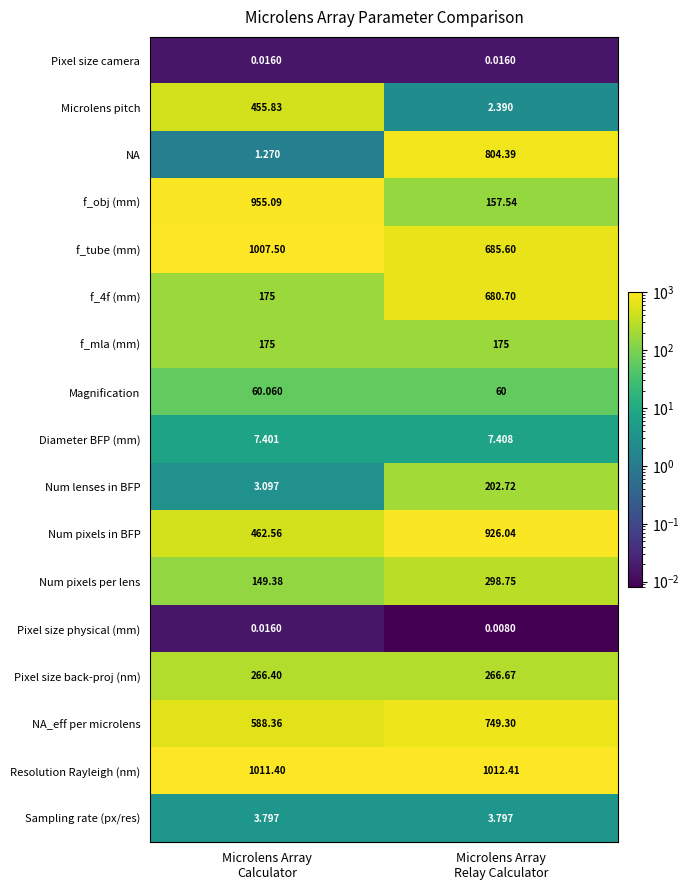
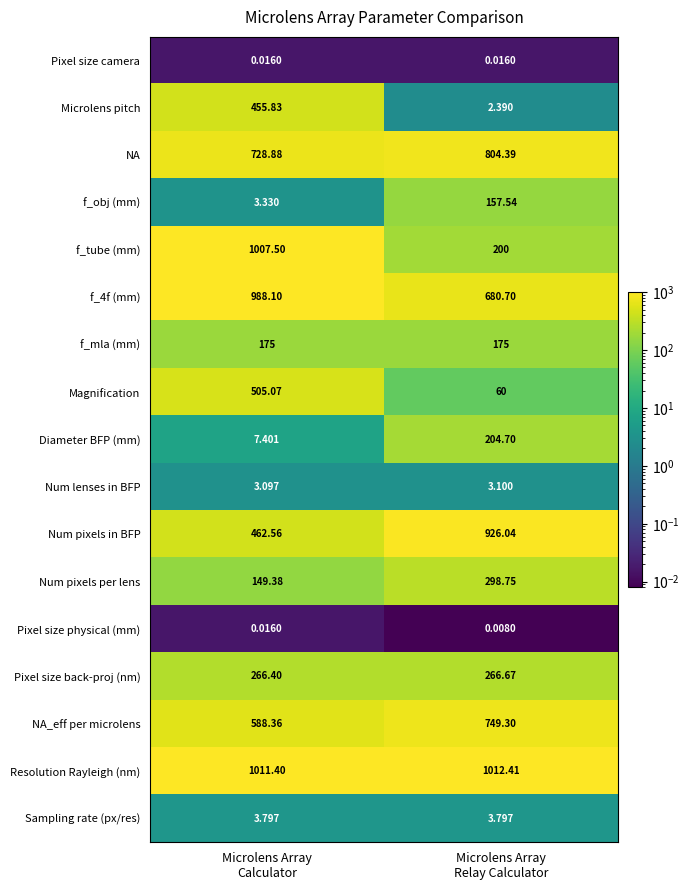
  {
    "Pixel size camera": {
      "Microlens Array Calculator": 0.0160,
      "Microlens Array Relay Calculator": 0.0160
    },
    "Microlens pitch": {
      "Microlens Array Calculator": 455.83,
      "Microlens Array Relay Calculator": 2.390
    },
    "NA": {
-     "Microlens Array Calculator": 1.270,
+     "Microlens Array Calculator": 728.88,
      "Microlens Array Relay Calculator": 804.39
    },
    "f_obj (mm)": {
-     "Microlens Array Calculator": 955.09,
+     "Microlens Array Calculator": 3.330,
      "Microlens Array Relay Calculator": 157.54
    },
    "f_tube (mm)": {
      "Microlens Array Calculator": 1007.50,
-     "Microlens Array Relay Calculator": 685.60
+     "Microlens Array Relay Calculator": 200
    },
    "f_4f (mm)": {
-     "Microlens Array Calculator": 175,
+     "Microlens Array Calculator": 988.10,
      "Microlens Array Relay Calculator": 680.70
    },
    "f_mla (mm)": {
      "Microlens Array Calculator": 175,
      "Microlens Array Relay Calculator": 175
    },
    "Magnification": {
-     "Microlens Array Calculator": 60.060,
+     "Microlens Array Calculator": 505.07,
      "Microlens Array Relay Calculator": 60
    },
    "Diameter BFP (mm)": {
      "Microlens Array Calculator": 7.401,
-     "Microlens Array Relay Calculator": 7.408
+     "Microlens Array Relay Calculator": 204.70
    },
    "Num lenses in BFP": {
      "Microlens Array Calculator": 3.097,
-     "Microlens Array Relay Calculator": 202.72
+     "Microlens Array Relay Calculator": 3.100
    },
    "Num pixels in BFP": {
      "Microlens Array Calculator": 462.56,
      "Microlens Array Relay Calculator": 926.04
    },
    "Num pixels per lens": {
      "Microlens Array Calculator": 149.38,
      "Microlens Array Relay Calculator": 298.75
    },
    "Pixel size physical (mm)": {
      "Microlens Array Calculator": 0.0160,
      "Microlens Array Relay Calculator": 0.0080
    },
    "Pixel size back-proj (nm)": {
      "Microlens Array Calculator": 266.40,
      "Microlens Array Relay Calculator": 266.67
    },
    "NA_eff per microlens": {
      "Microlens Array Calculator": 588.36,
      "Microlens Array Relay Calculator": 749.30
    },
    "Resolution Rayleigh (nm)": {
      "Microlens Array Calculator": 1011.40,
      "Microlens Array Relay Calculator": 1012.41
    },
    "Sampling rate (px/res)": {
      "Microlens Array Calculator": 3.797,
      "Microlens Array Relay Calculator": 3.797
    }
  }
